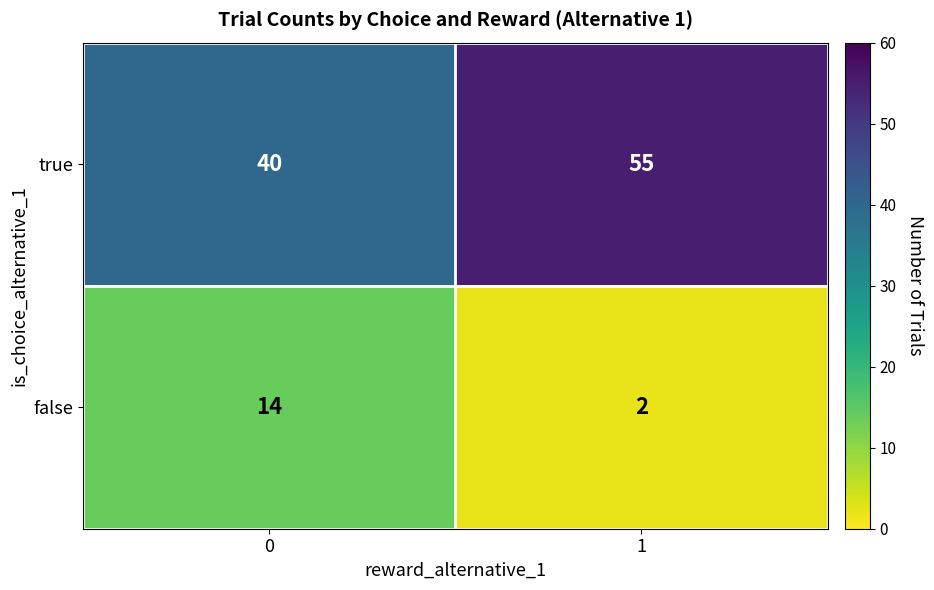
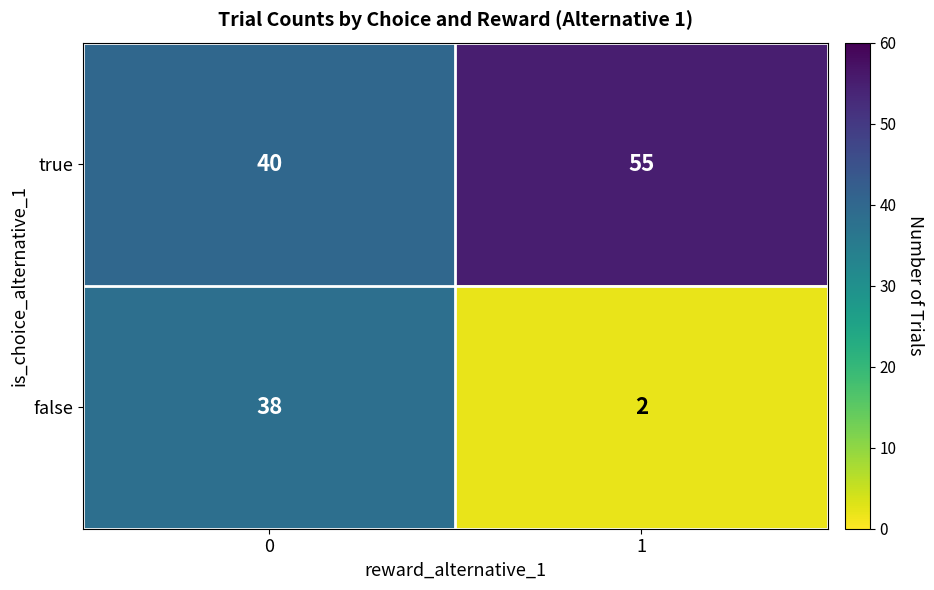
  {
    "false": {
-     "0": 14
+     "0": 38
    }
  }
